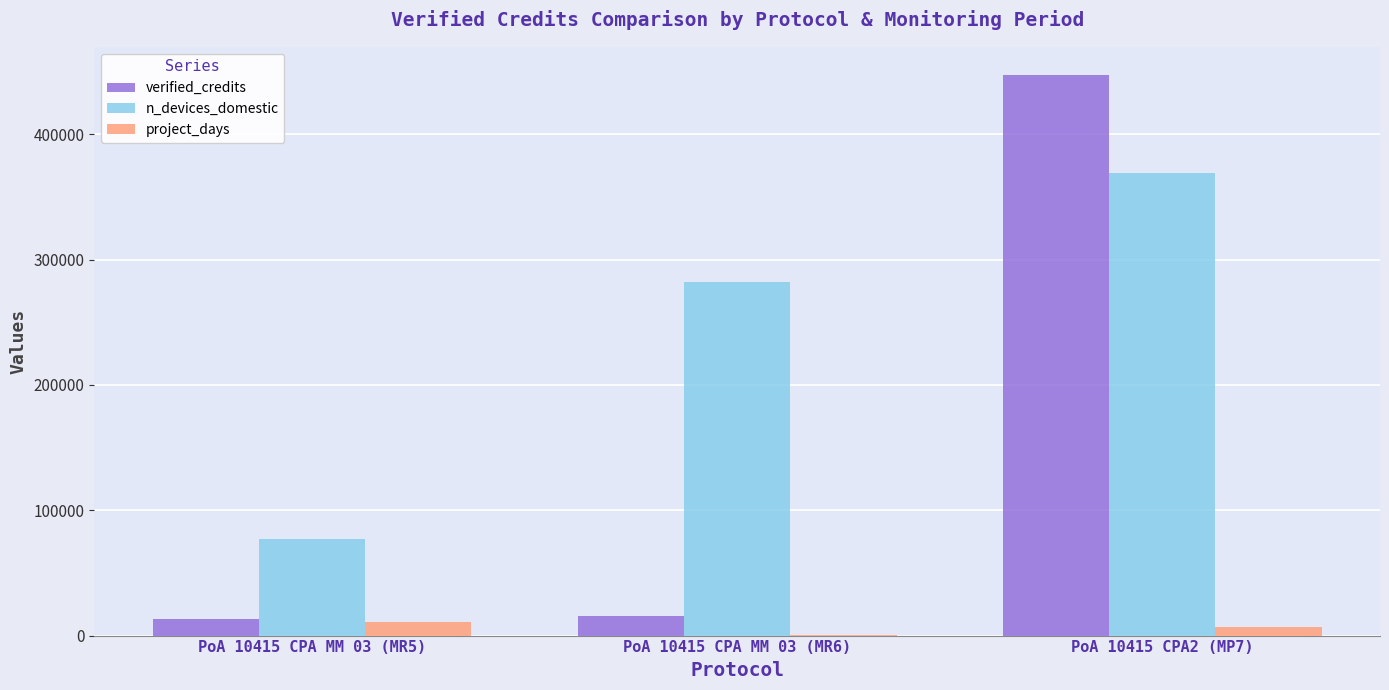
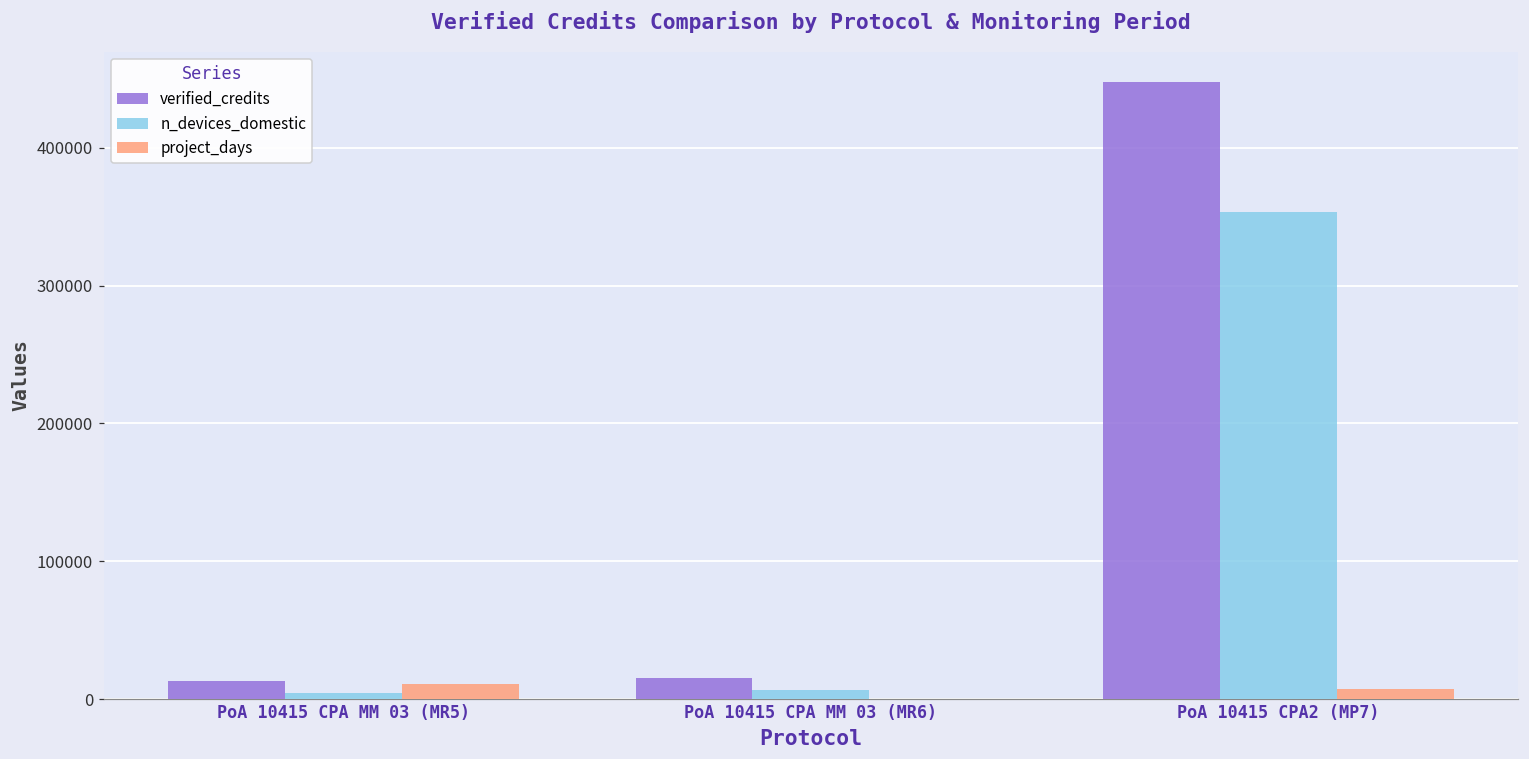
  {
    "verified_credits": {
      "PoA 10415 CPA MM 03 (MR5)": 13000,
      "PoA 10415 CPA MM 03 (MR6)": 16000,
      "PoA 10415 CPA2 (MP7)": 447000
    },
    "n_devices_domestic": {
-     "PoA 10415 CPA MM 03 (MR5)": 77000,
-     "PoA 10415 CPA MM 03 (MR6)": 283000,
-     "PoA 10415 CPA2 (MP7)": 369000
+     "PoA 10415 CPA MM 03 (MR5)": 4000,
+     "PoA 10415 CPA MM 03 (MR6)": 7000,
+     "PoA 10415 CPA2 (MP7)": 353000
    },
    "project_days": {
      "PoA 10415 CPA MM 03 (MR5)": 11000,
      "PoA 10415 CPA2 (MP7)": 7000
    }
  }
